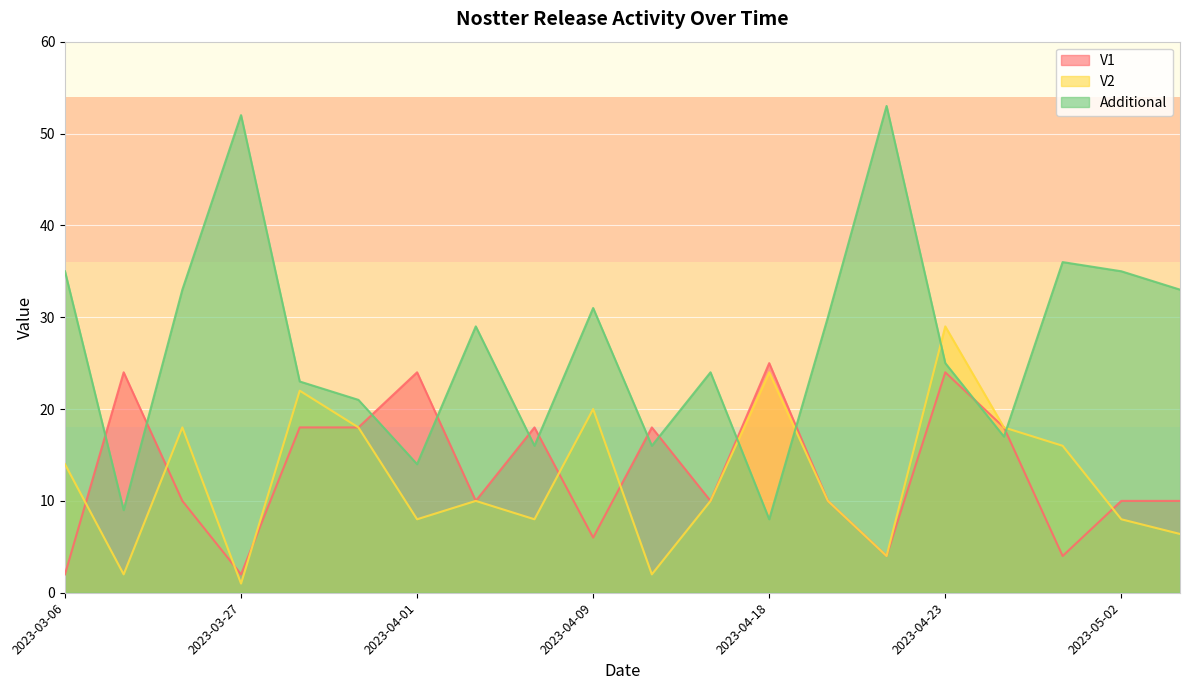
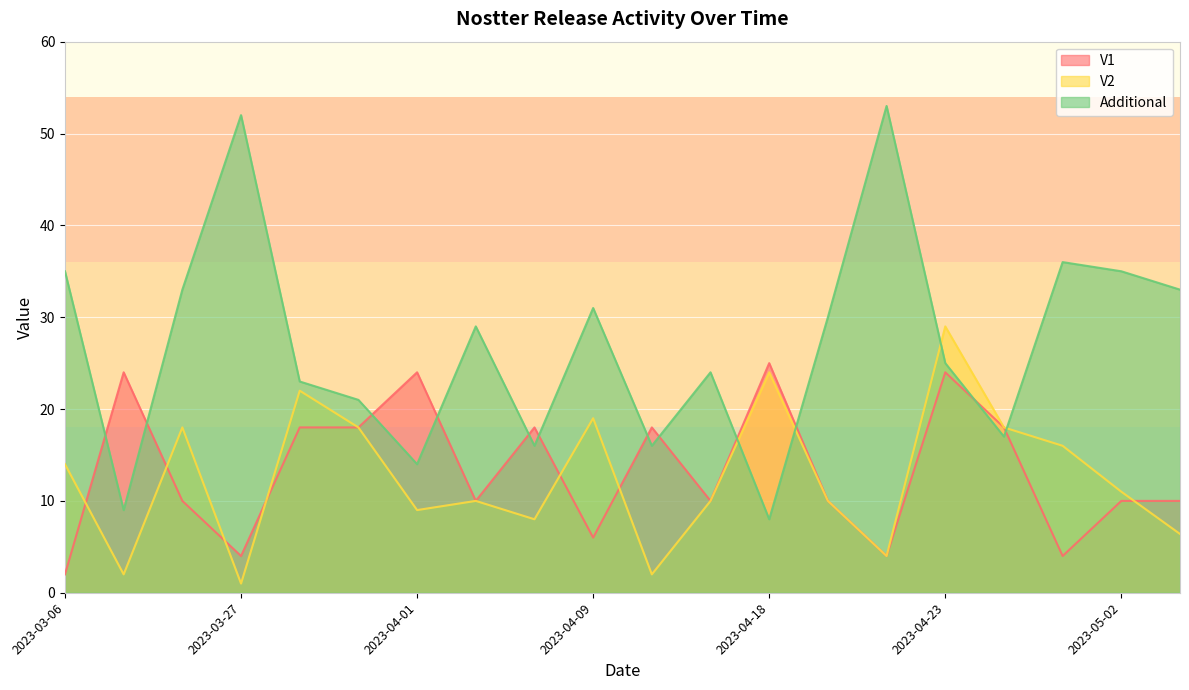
  {
    "V1": {
      "2023-03-06": 2,
-     "2023-03-27": 2,
+     "2023-03-27": 4,
      "2023-04-01": 24,
      "2023-04-09": 6,
      "2023-04-18": 25,
      "2023-04-23": 24,
      "2023-05-02": 10
    },
    "V2": {
      "2023-03-06": 14,
      "2023-03-27": 1,
-     "2023-04-01": 8,
-     "2023-04-09": 20,
+     "2023-04-01": 9,
+     "2023-04-09": 19,
      "2023-04-18": 24,
      "2023-04-23": 29,
-     "2023-05-02": 8
+     "2023-05-02": 11
    },
    "Additional": {
      "2023-03-06": 35,
      "2023-03-27": 52,
      "2023-04-01": 14,
      "2023-04-09": 31,
      "2023-04-18": 8,
      "2023-04-23": 25,
      "2023-05-02": 35
    }
  }
